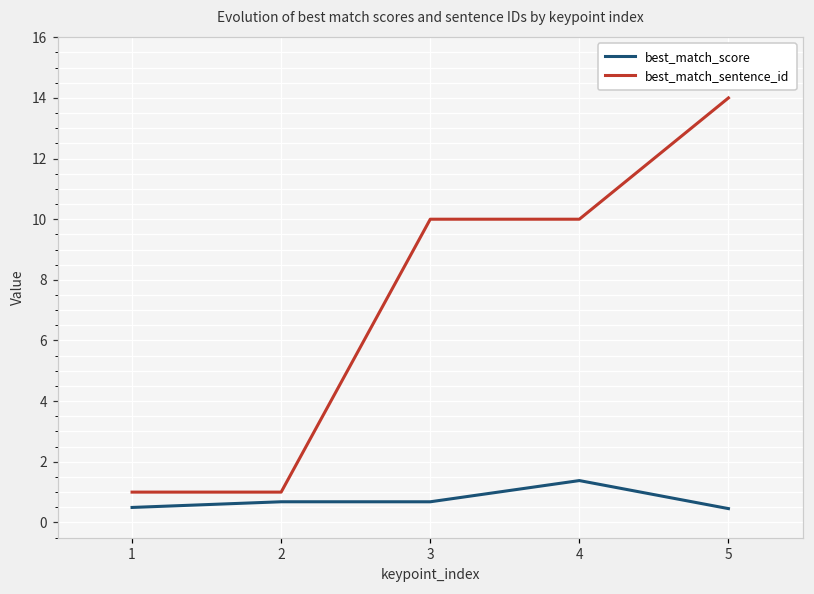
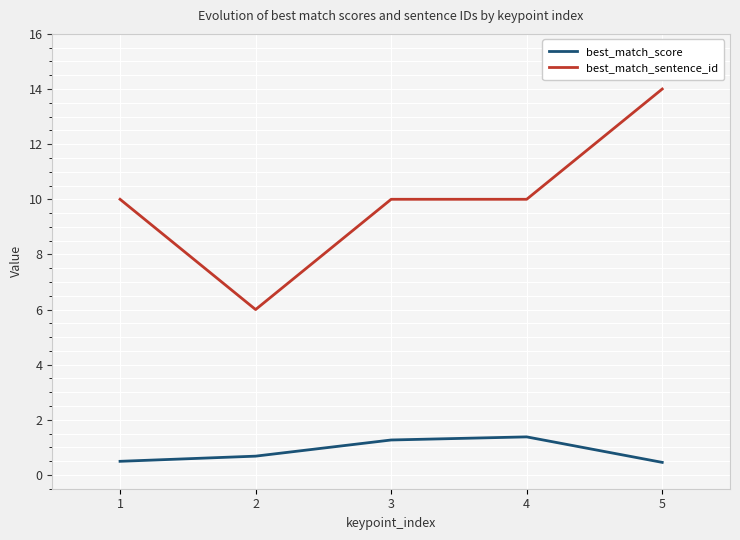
  {
    "best_match_score": {
      "1": 0.5,
      "2": 0.7,
-     "3": 0.7,
+     "3": 1.3,
      "4": 1.4,
      "5": 0.5
    },
    "best_match_sentence_id": {
-     "1": 1,
-     "2": 1,
+     "1": 10,
+     "2": 6,
      "3": 10,
      "4": 10,
      "5": 14
    }
  }
